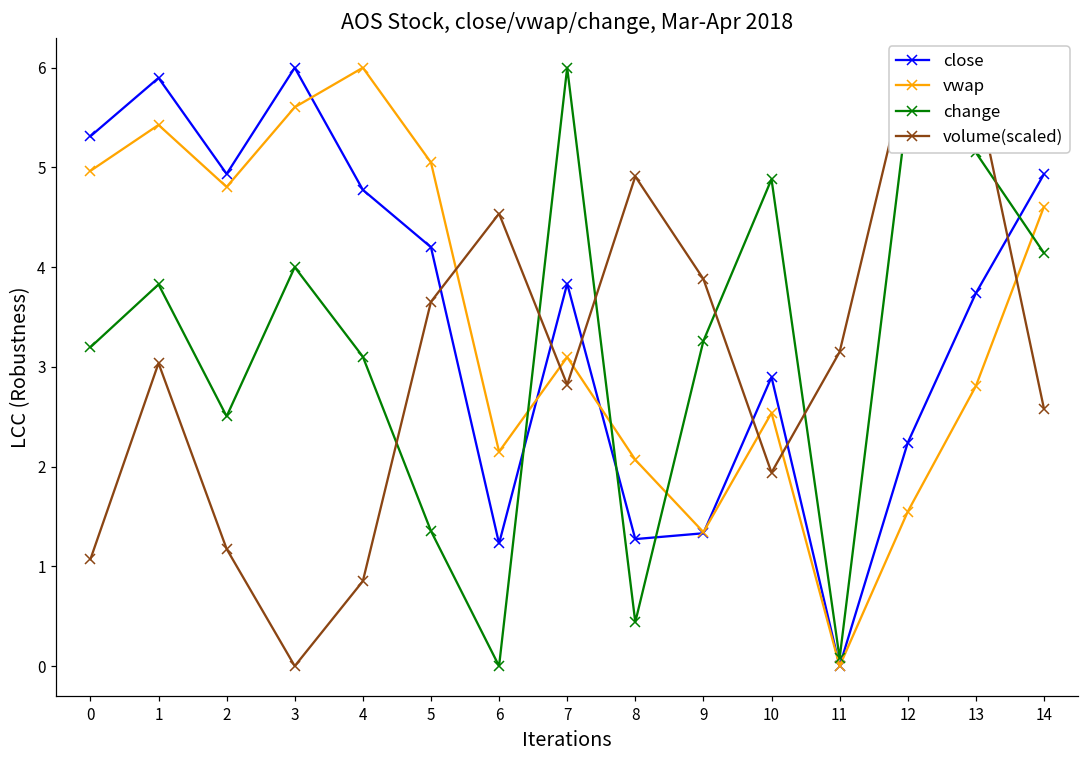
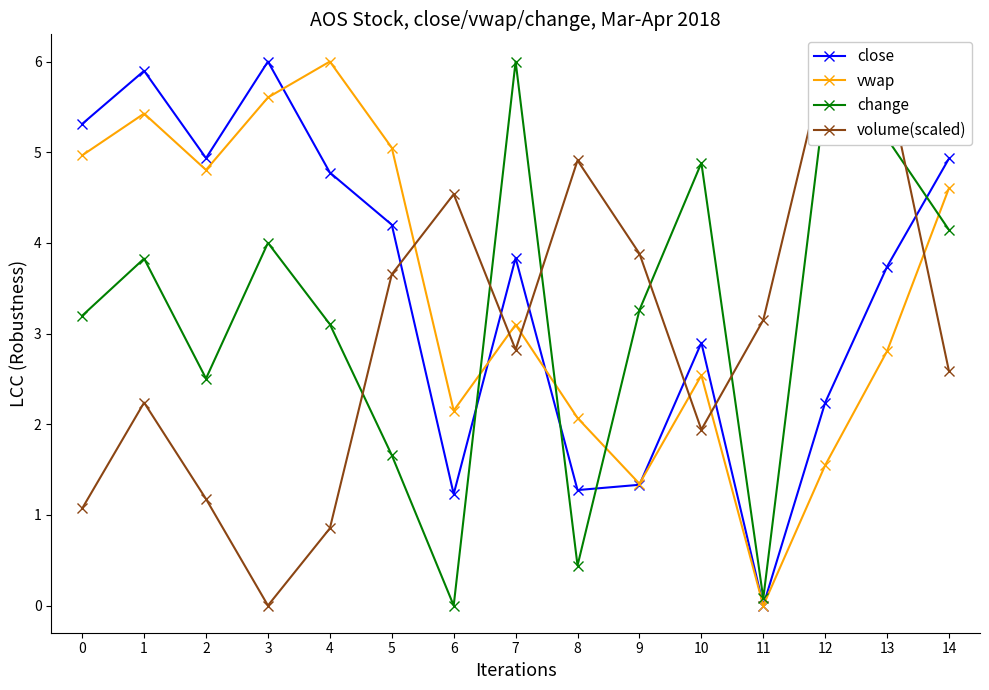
  {
    "close": {
      "0": 5.3,
      "1": 5.9,
      "2": 4.9,
      "3": 6.0,
      "4": 4.8,
      "5": 4.2,
      "6": 1.2,
      "7": 3.8,
      "8": 1.3,
      "10": 2.9,
      "12": 2.2,
      "13": 3.7,
      "14": 4.9
    },
    "vwap": {
      "0": 5.0,
      "1": 5.4,
      "2": 4.8,
      "3": 5.6,
      "4": 6.0,
      "5": 5.0,
      "6": 2.1,
      "7": 3.1,
      "8": 2.1,
      "10": 2.5,
      "12": 1.5,
      "13": 2.8,
      "14": 4.6
    },
    "change": {
      "0": 3.2,
      "1": 3.8,
      "2": 2.5,
      "3": 4.0,
      "4": 3.1,
-     "5": 1.4,
+     "5": 1.7,
      "6": 0.0,
      "7": 6.0,
      "8": 0.4,
      "9": 3.3,
      "10": 4.9,
      "11": 0.1,
      "14": 4.1
    },
    "volume(scaled)": {
      "0": 1.1,
-     "1": 3.0,
+     "1": 2.2,
      "2": 1.2,
      "3": 0.0,
      "4": 0.9,
      "5": 3.7,
      "6": 4.5,
      "7": 2.8,
      "8": 4.9,
      "9": 3.9,
      "10": 1.9,
      "11": 3.1,
      "14": 2.6
    }
  }
